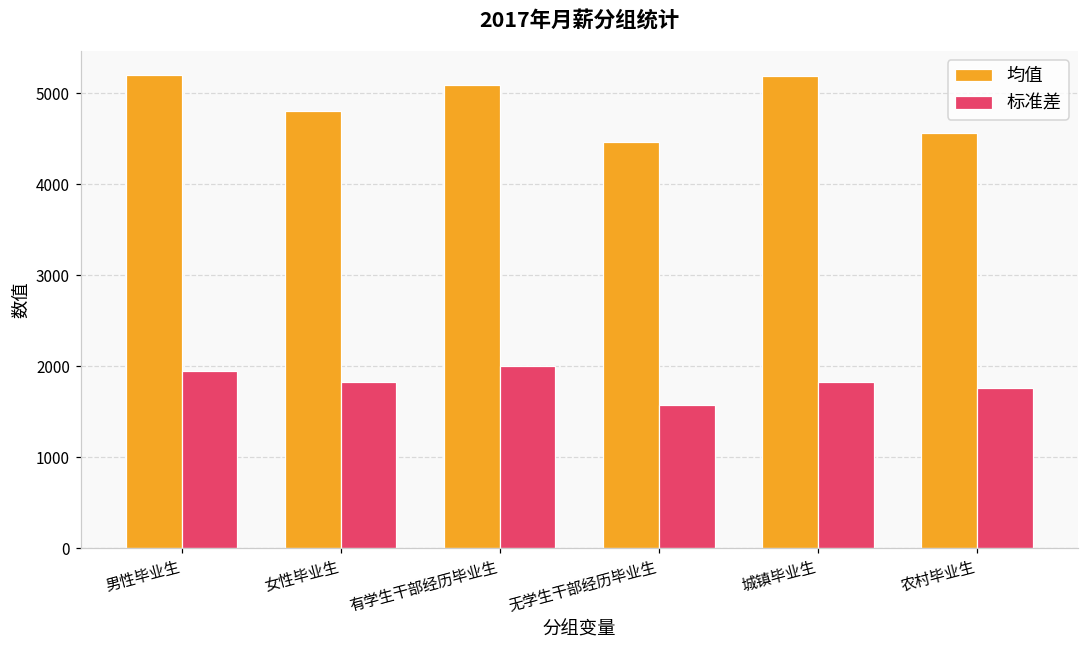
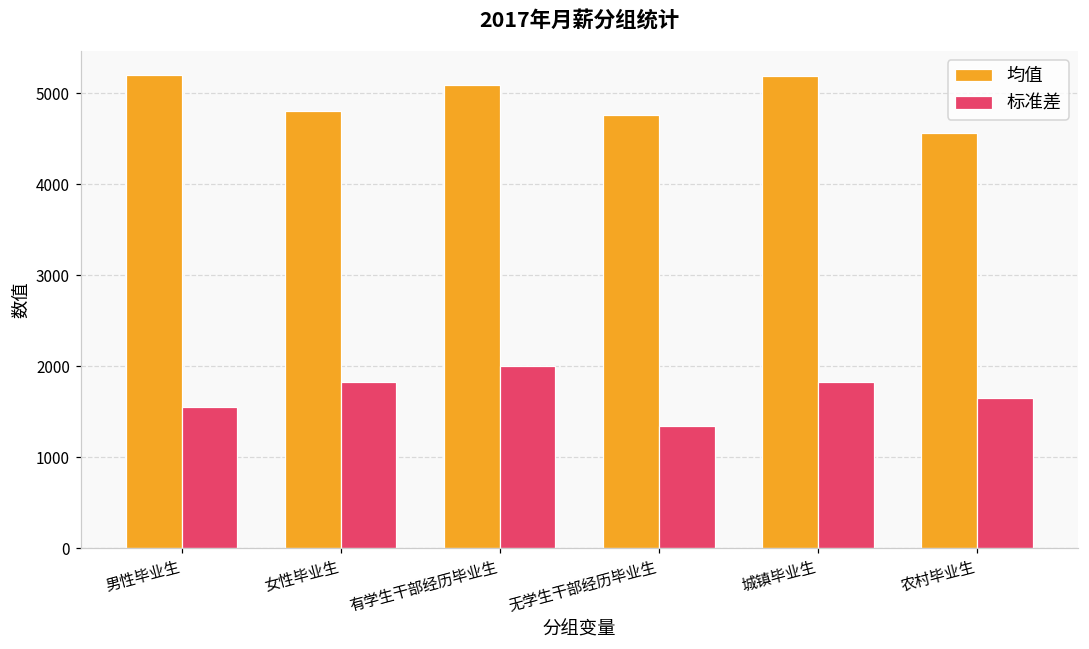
  {
    "均值": {
      "男性毕业生": 5200,
      "女性毕业生": 4800,
      "有学生干部经历毕业生": 5100,
-     "无学生干部经历毕业生": 4500,
+     "无学生干部经历毕业生": 4800,
      "城镇毕业生": 5200,
      "农村毕业生": 4600
    },
    "标准差": {
-     "男性毕业生": 1900,
+     "男性毕业生": 1600,
      "女性毕业生": 1800,
      "有学生干部经历毕业生": 2000,
-     "无学生干部经历毕业生": 1600,
+     "无学生干部经历毕业生": 1300,
      "城镇毕业生": 1800,
-     "农村毕业生": 1800
+     "农村毕业生": 1600
    }
  }
